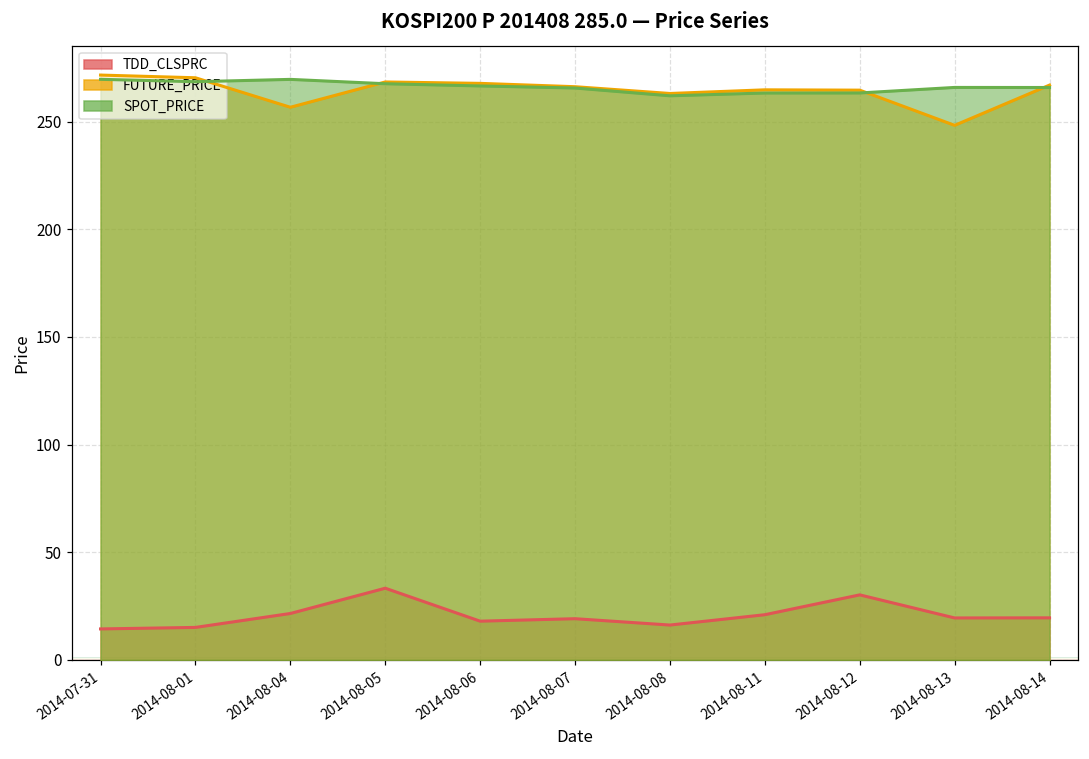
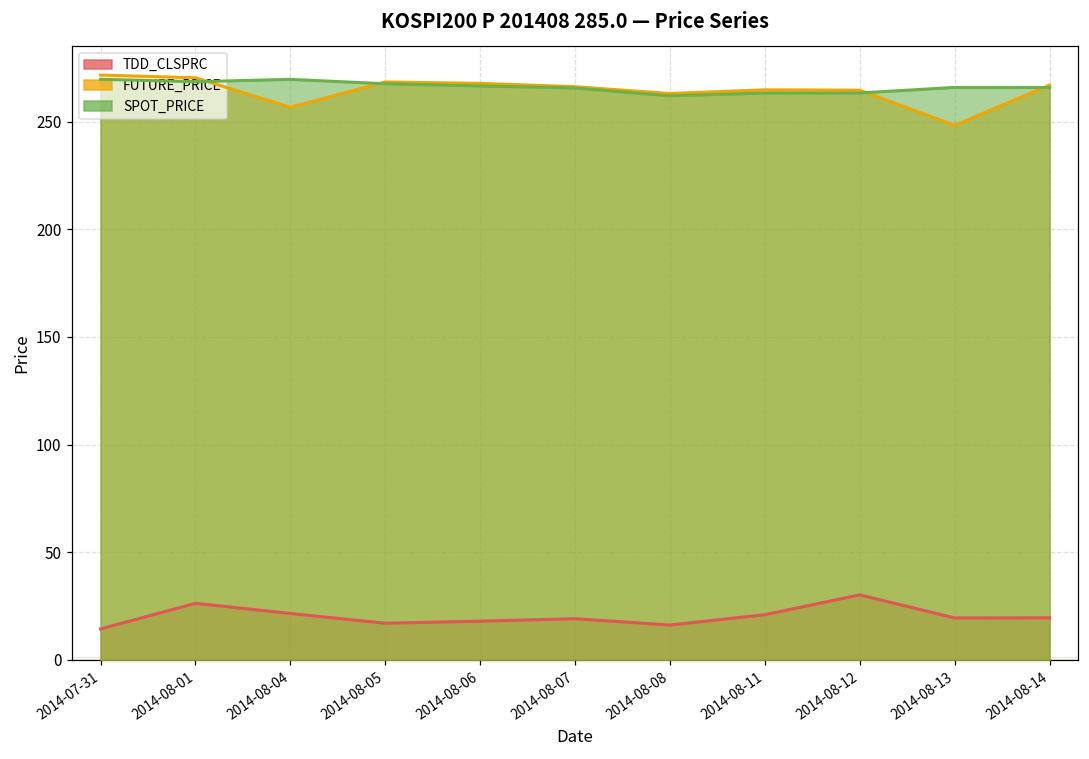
  {
    "TDD_CLSPRC": {
      "2014-07-31": 14,
-     "2014-08-01": 15,
+     "2014-08-01": 26,
      "2014-08-04": 22,
-     "2014-08-05": 33,
+     "2014-08-05": 17,
      "2014-08-06": 18,
      "2014-08-07": 19,
      "2014-08-08": 16,
      "2014-08-11": 21,
      "2014-08-12": 30,
      "2014-08-13": 20,
      "2014-08-14": 20
    },
    "FUTURE_PRICE": {
      "2014-08-04": 257,
      "2014-08-11": 265,
      "2014-08-13": 248
    },
    "SPOT_PRICE": {
      "2014-08-04": 270,
      "2014-08-11": 263,
      "2014-08-13": 266
    }
  }
